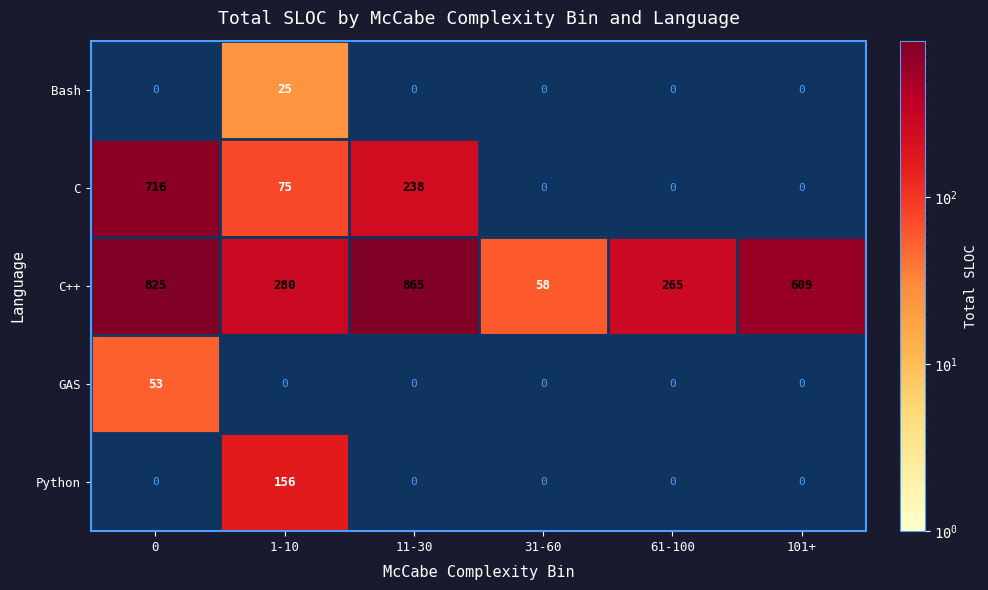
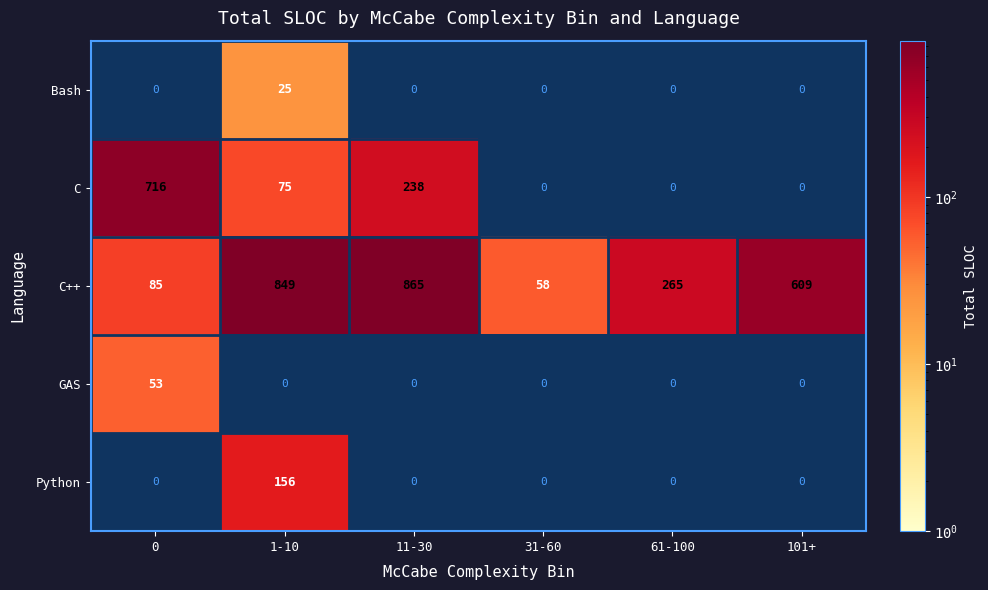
  {
    "Bash": {
      "1-10": 25
    },
    "C": {
      "0": 716,
      "1-10": 75,
      "11-30": 238
    },
    "C++": {
-     "0": 825,
-     "1-10": 280,
+     "0": 85,
+     "1-10": 849,
      "11-30": 865,
      "31-60": 58,
      "61-100": 265,
      "101+": 609
    },
    "GAS": {
      "0": 53
    },
    "Python": {
      "1-10": 156
    }
  }
